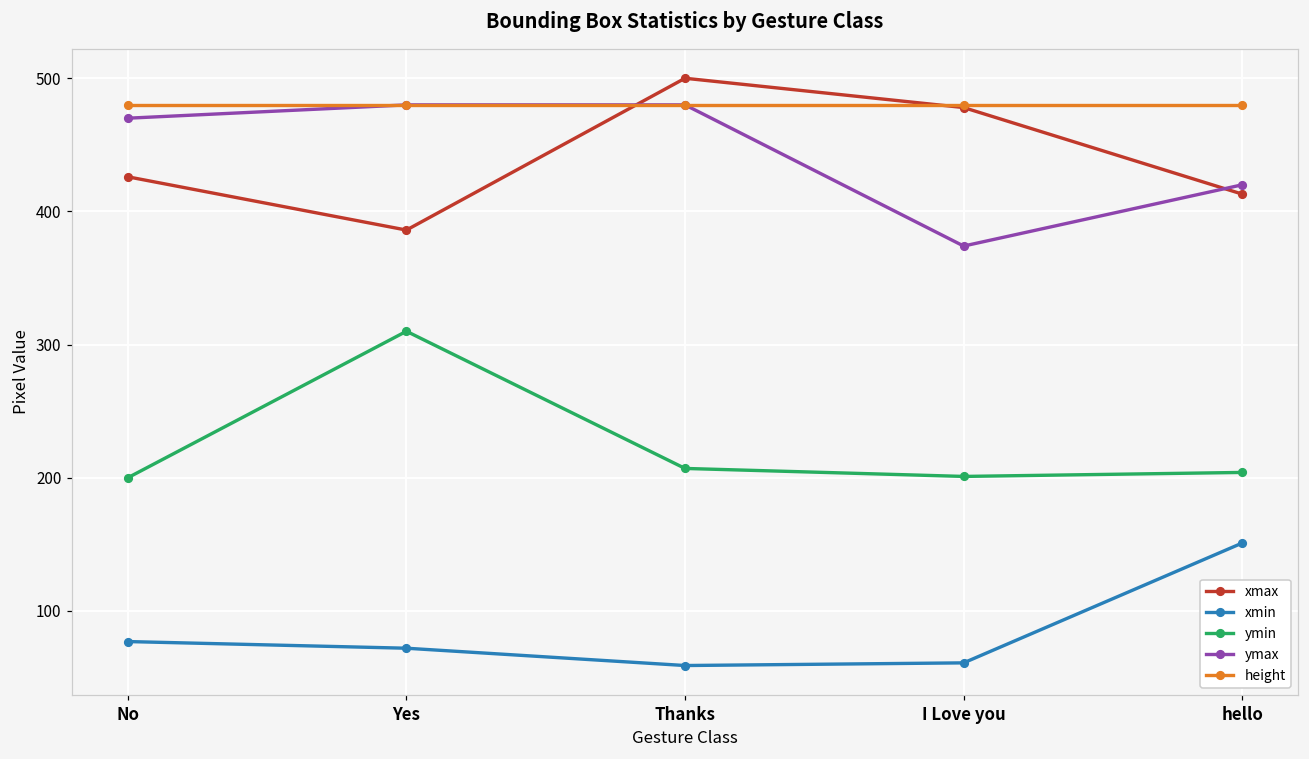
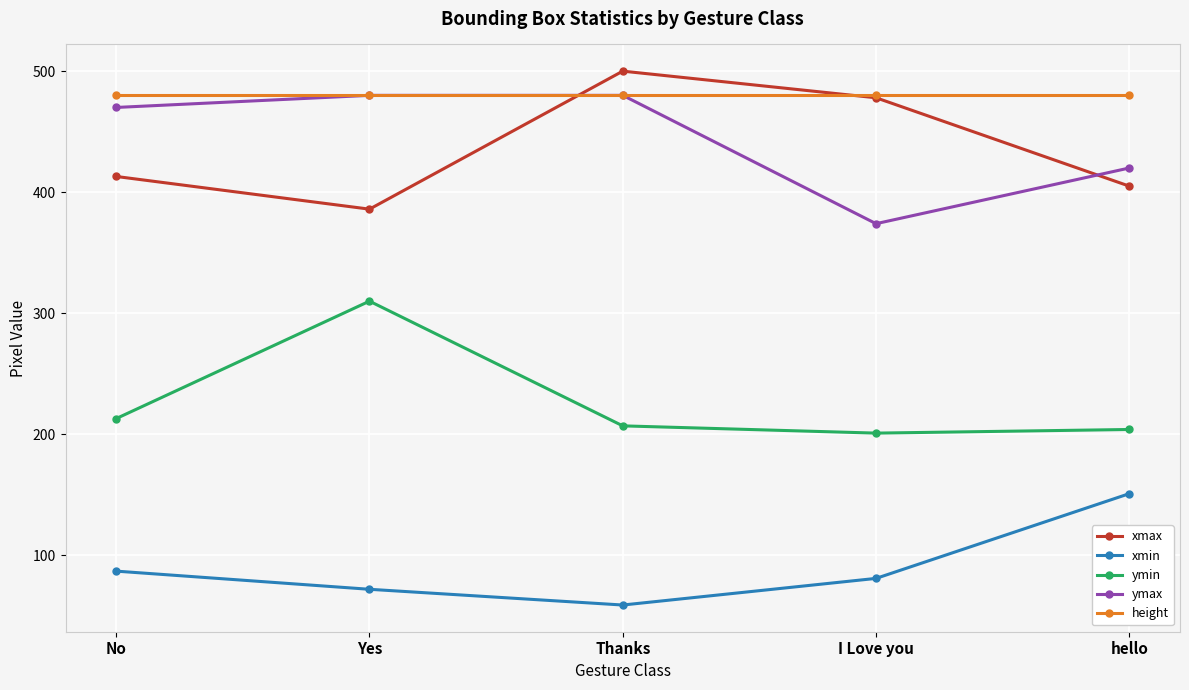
  {
    "xmax": {
-     "No": 426,
+     "No": 413,
      "Yes": 386,
      "Thanks": 500,
-     "hello": 413
+     "hello": 405
    },
    "xmin": {
-     "No": 77,
+     "No": 87,
      "Yes": 72,
      "Thanks": 59,
-     "I Love you": 61,
+     "I Love you": 81,
      "hello": 151
    },
    "ymin": {
-     "No": 200,
+     "No": 213,
      "Yes": 310,
      "Thanks": 207,
      "I Love you": 201,
      "hello": 204
    },
    "ymax": {
      "No": 470,
      "I Love you": 374,
      "hello": 420
    },
    "height": {
      "No": 480,
      "hello": 480
    }
  }
